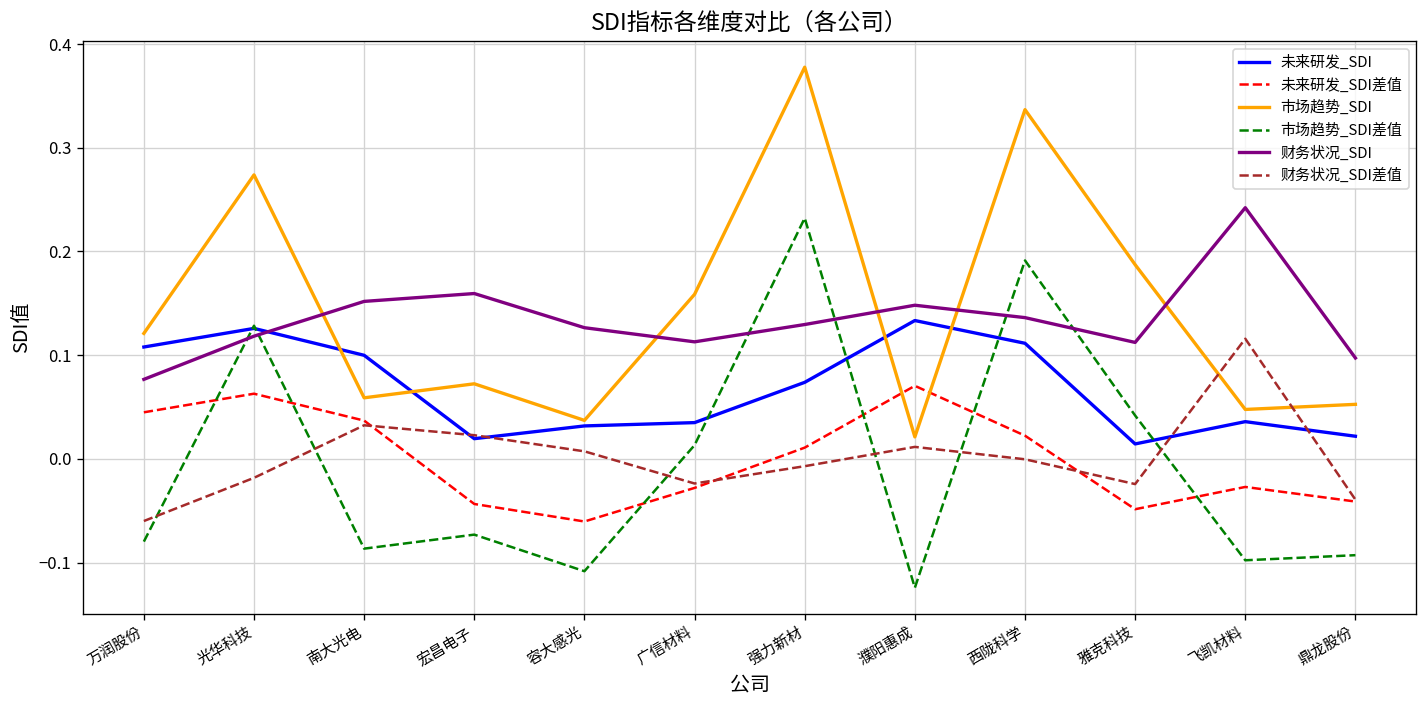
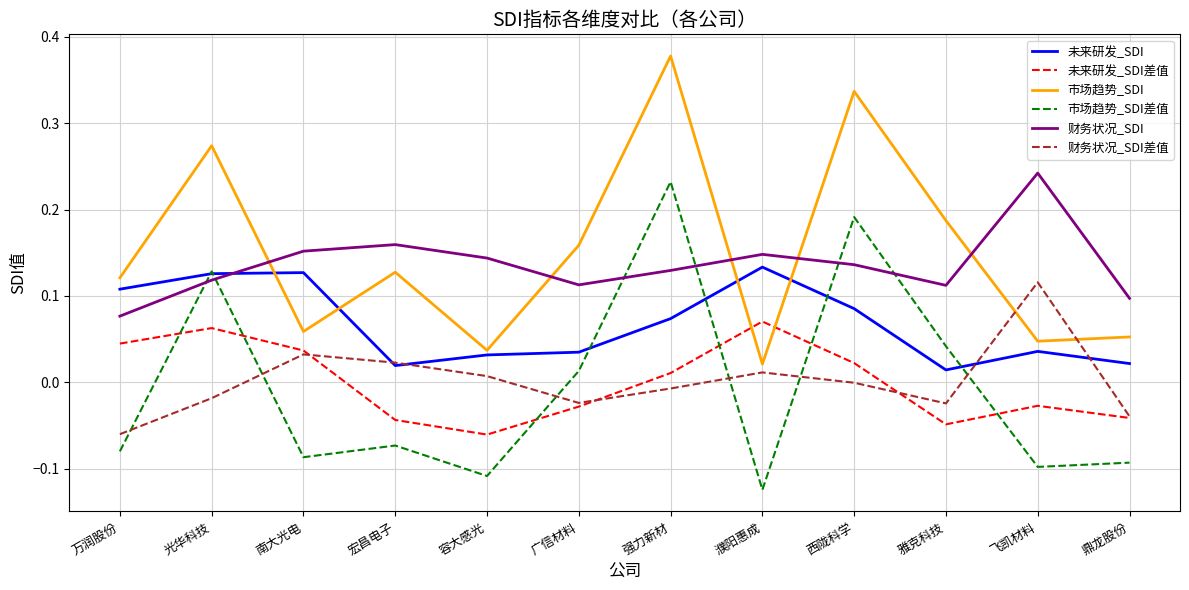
  {
    "未来研发_SDI": {
      "万润股份": 0.11,
-     "南大光电": 0.10,
+     "南大光电": 0.13,
      "宏昌电子": 0.02,
      "容大感光": 0.03,
      "广信材料": 0.03,
      "强力新材": 0.07,
      "濮阳惠成": 0.13,
-     "西陇科学": 0.11,
+     "西陇科学": 0.09,
      "雅克科技": 0.01,
      "飞凯材料": 0.04,
      "鼎龙股份": 0.02
    },
    "未来研发_SDI差值": {
      "万润股份": 0.04,
      "光华科技": 0.06,
      "南大光电": 0.04,
      "宏昌电子": -0.04,
      "容大感光": -0.06,
      "广信材料": -0.03,
      "强力新材": 0.01,
      "濮阳惠成": 0.07,
      "西陇科学": 0.02,
      "雅克科技": -0.05,
      "飞凯材料": -0.03
    },
    "市场趋势_SDI": {
      "万润股份": 0.12,
      "光华科技": 0.27,
      "南大光电": 0.06,
-     "宏昌电子": 0.07,
+     "宏昌电子": 0.13,
      "容大感光": 0.04,
      "广信材料": 0.16,
      "强力新材": 0.38,
      "濮阳惠成": 0.02,
      "西陇科学": 0.34,
      "雅克科技": 0.19,
      "飞凯材料": 0.05,
      "鼎龙股份": 0.05
    },
    "市场趋势_SDI差值": {
      "万润股份": -0.08,
      "南大光电": -0.09,
      "宏昌电子": -0.07,
      "容大感光": -0.11,
      "广信材料": 0.01,
      "强力新材": 0.23,
      "濮阳惠成": -0.12,
      "西陇科学": 0.19,
      "雅克科技": 0.04,
      "飞凯材料": -0.10,
      "鼎龙股份": -0.09
    },
    "财务状况_SDI": {
      "万润股份": 0.08,
      "光华科技": 0.12,
      "南大光电": 0.15,
      "宏昌电子": 0.16,
-     "容大感光": 0.13,
+     "容大感光": 0.14,
      "广信材料": 0.11,
      "强力新材": 0.13,
      "濮阳惠成": 0.15,
      "西陇科学": 0.14,
      "雅克科技": 0.11,
      "飞凯材料": 0.24,
      "鼎龙股份": 0.10
    },
    "财务状况_SDI差值": {
      "万润股份": -0.06,
      "光华科技": -0.02,
      "南大光电": 0.03,
      "宏昌电子": 0.02,
      "容大感光": 0.01,
      "广信材料": -0.02,
      "强力新材": -0.01,
      "濮阳惠成": 0.01,
      "西陇科学": 0.00,
      "雅克科技": -0.02,
      "飞凯材料": 0.12
    }
  }
